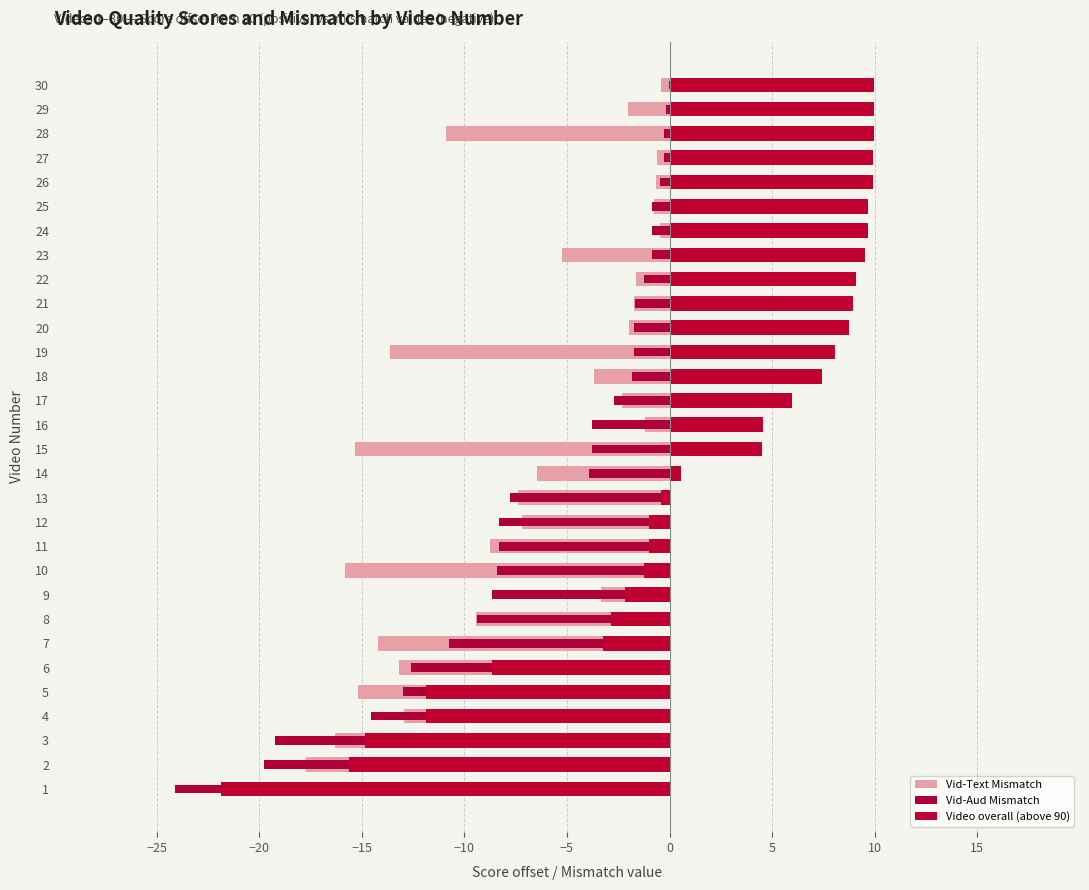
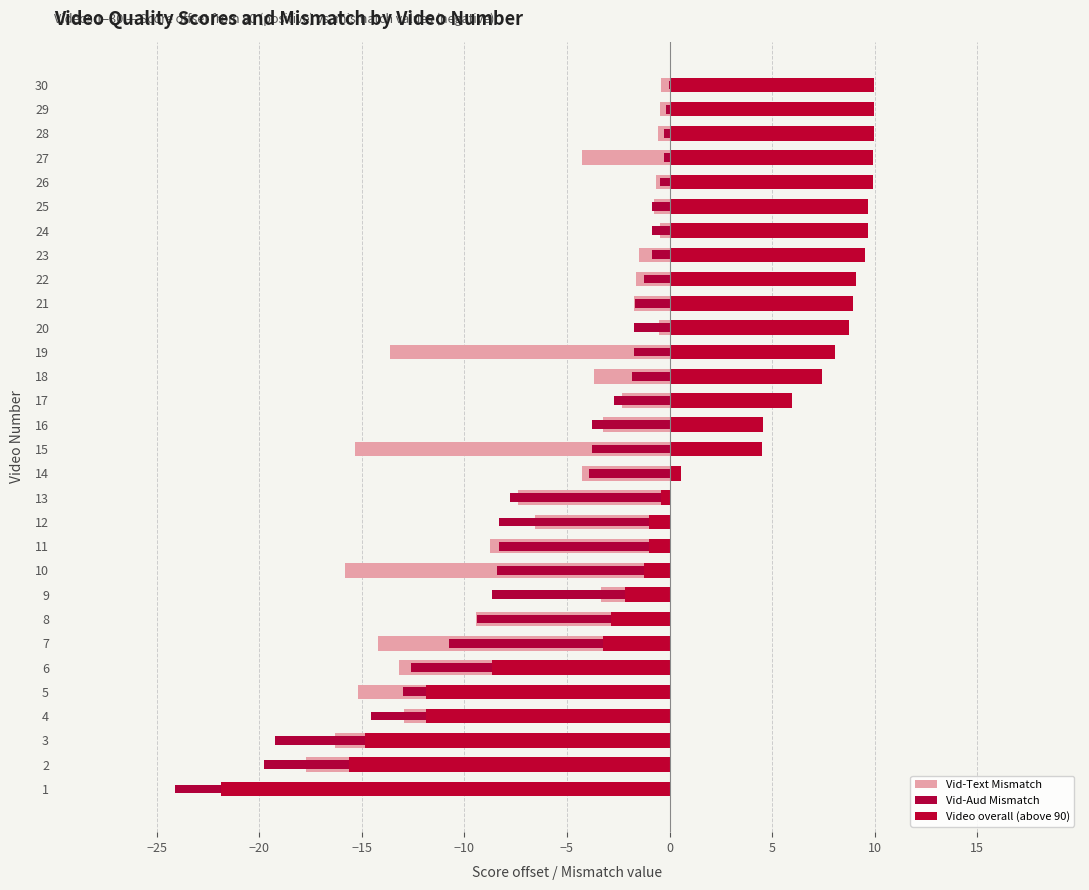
  {
    "Vid-Text Mismatch": {
      "30": -0.4,
-     "29": -2.0,
-     "28": -10.9,
-     "27": -0.6,
+     "29": -0.5,
+     "28": -0.6,
+     "27": -4.3,
      "26": -0.7,
-     "23": -5.2,
+     "23": -1.5,
      "22": -1.6,
      "21": -1.7,
-     "20": -2.0,
+     "20": -0.5,
      "19": -13.6,
      "18": -3.7,
-     "16": -1.2,
+     "16": -3.3,
      "15": -15.3,
-     "14": -6.5,
-     "12": -7.2,
+     "14": -4.3,
+     "12": -6.6,
      "11": -8.7,
      "10": -15.8,
      "8": -9.5,
      "7": -14.2,
      "6": -13.2,
      "5": -15.2
    }
  }
